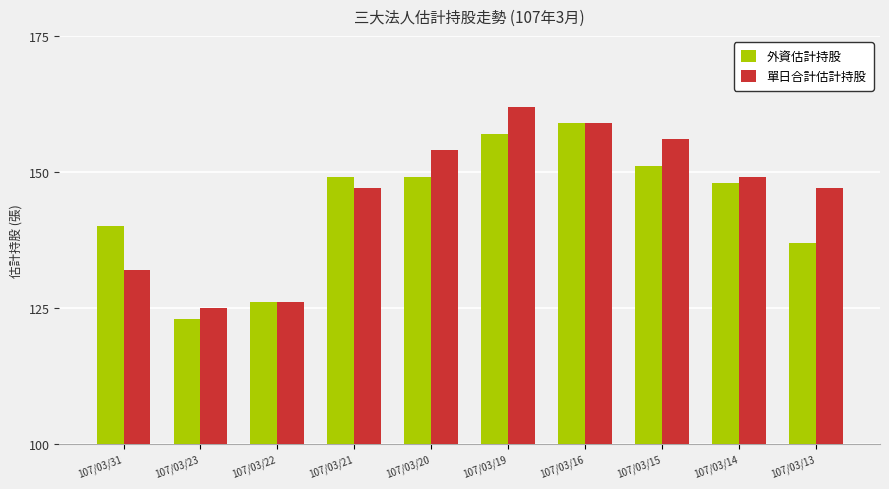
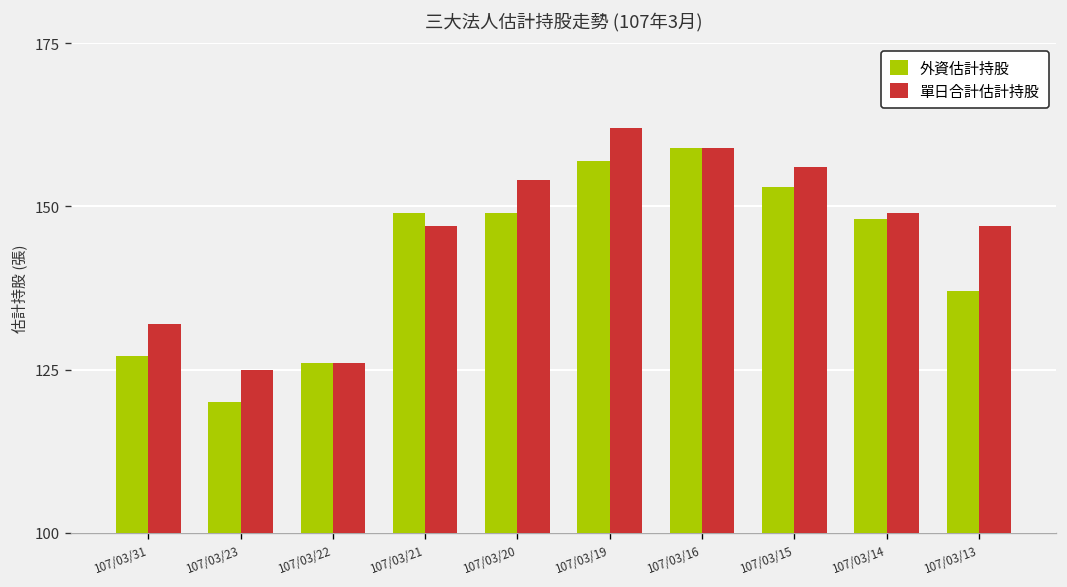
  {
    "外資估計持股": {
-     "107/03/31": 140,
-     "107/03/23": 123,
+     "107/03/31": 127,
+     "107/03/23": 120,
      "107/03/22": 126,
      "107/03/21": 149,
      "107/03/20": 149,
      "107/03/19": 157,
      "107/03/16": 159,
-     "107/03/15": 151,
+     "107/03/15": 153,
      "107/03/14": 148,
      "107/03/13": 137
    },
    "單日合計估計持股": {
      "107/03/31": 132,
      "107/03/23": 125,
      "107/03/22": 126,
      "107/03/21": 147,
      "107/03/20": 154,
      "107/03/19": 162,
      "107/03/16": 159,
      "107/03/15": 156,
      "107/03/14": 149,
      "107/03/13": 147
    }
  }
